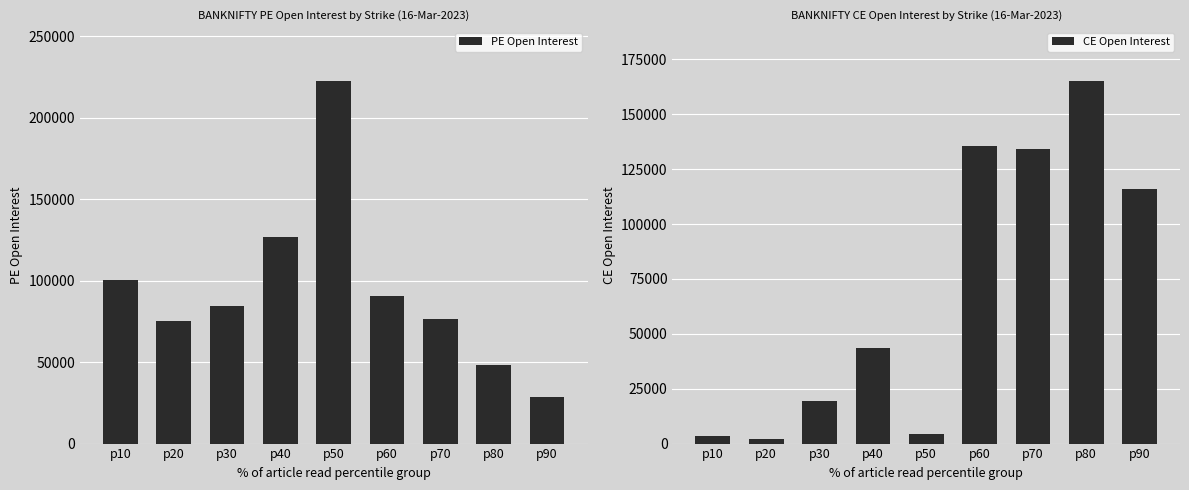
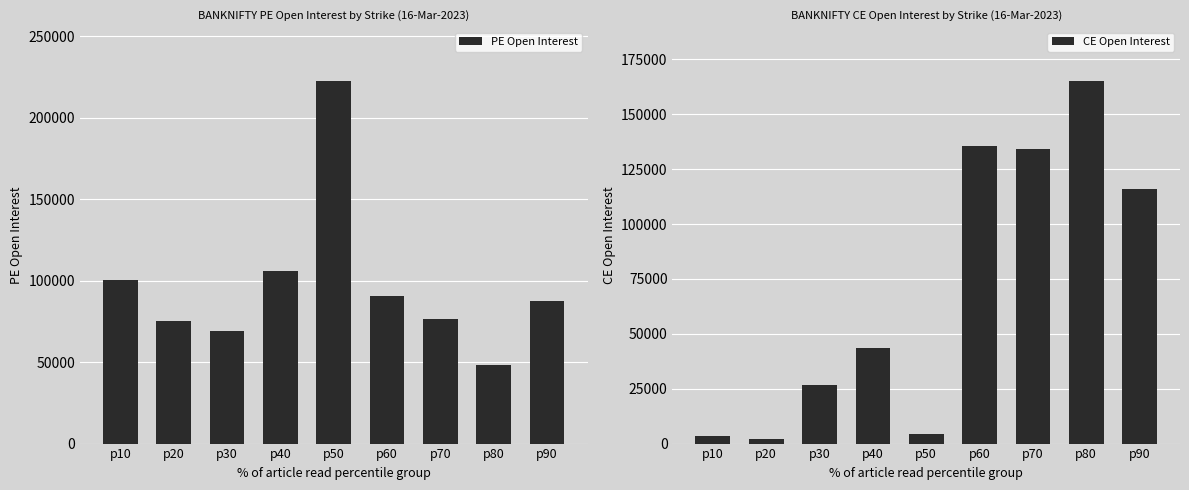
  {
    "BANKNIFTY PE Open Interest by Strike (16-Mar-2023)": {
      "p10": 100000,
      "p20": 75000,
-     "p30": 84000,
-     "p40": 127000,
+     "p30": 69000,
+     "p40": 106000,
      "p50": 222000,
      "p60": 91000,
      "p70": 77000,
      "p80": 48000,
-     "p90": 28000
+     "p90": 88000
    },
    "BANKNIFTY CE Open Interest by Strike (16-Mar-2023)": {
      "p10": 3000,
      "p20": 2000,
-     "p30": 19000,
+     "p30": 27000,
      "p40": 43000,
      "p50": 4000,
      "p60": 135000,
      "p70": 134000,
      "p80": 165000,
      "p90": 116000
    }
  }
